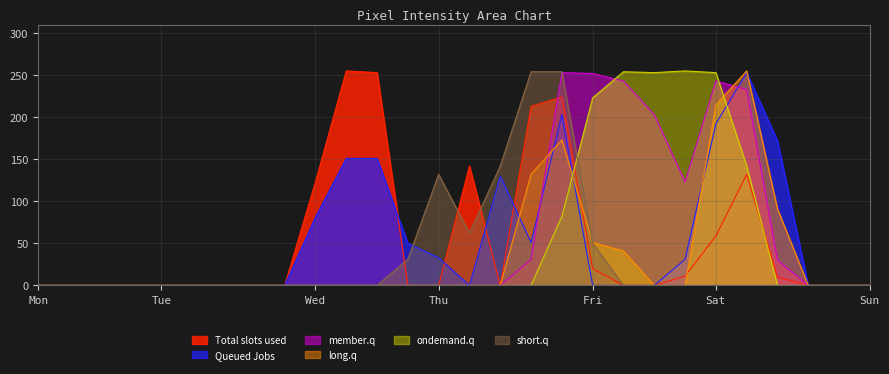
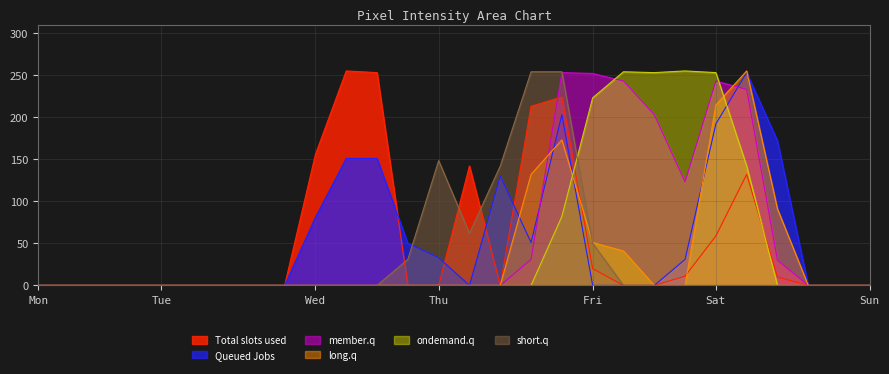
  {
    "Total slots used": {
-     "Wed": 120,
+     "Wed": 160,
      "Fri": 20,
      "Sat": 60
    },
    "Queued Jobs": {
      "Wed": 80,
      "Thu": 30,
      "Fri": 0,
      "Sat": 190
    },
    "member.q": {
      "Fri": 250,
      "Sat": 240
    },
    "long.q": {
      "Sat": 210
    },
    "ondemand.q": {
      "Fri": 220,
      "Sat": 250
    },
    "short.q": {
-     "Thu": 130,
+     "Thu": 150,
      "Sat": 0
    }
  }
